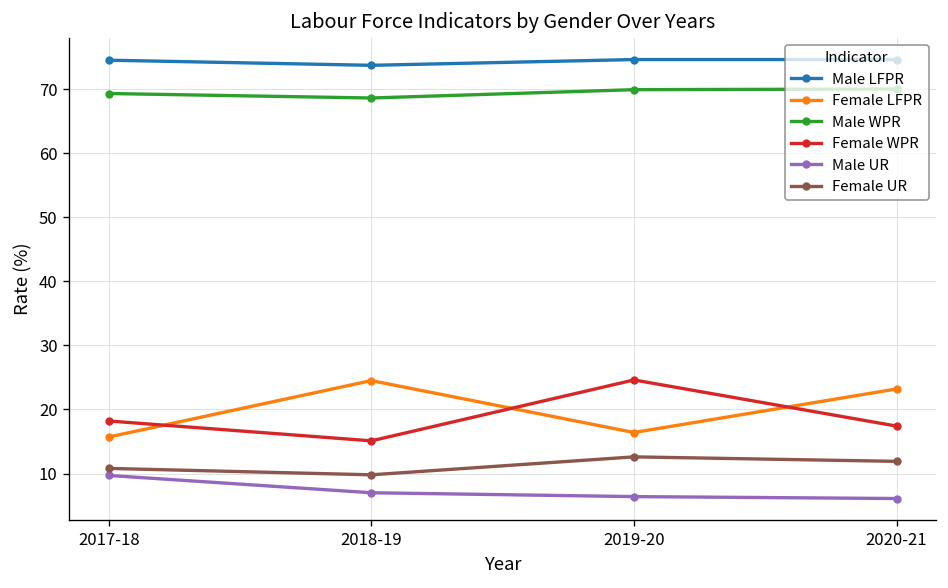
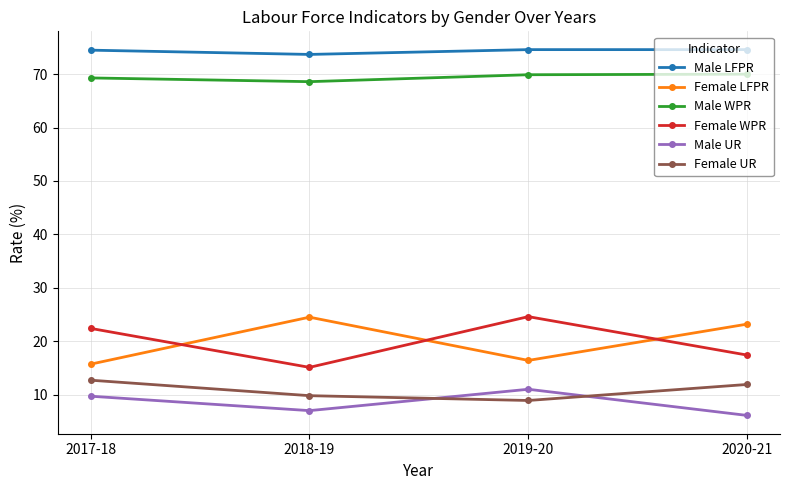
  {
    "Male LFPR": {
      "2017-18": 75,
      "2018-19": 74,
      "2019-20": 75
    },
    "Female LFPR": {
      "2017-18": 16,
      "2018-19": 25,
      "2019-20": 16,
      "2020-21": 23
    },
    "Male WPR": {
      "2017-18": 69,
      "2018-19": 69,
      "2019-20": 70
    },
    "Female WPR": {
-     "2017-18": 18,
+     "2017-18": 22,
      "2018-19": 15,
      "2019-20": 25,
      "2020-21": 17
    },
    "Male UR": {
      "2017-18": 10,
      "2018-19": 7,
-     "2019-20": 6,
+     "2019-20": 11,
      "2020-21": 6
    },
    "Female UR": {
-     "2017-18": 11,
+     "2017-18": 13,
      "2018-19": 10,
-     "2019-20": 13,
+     "2019-20": 9,
      "2020-21": 12
    }
  }
